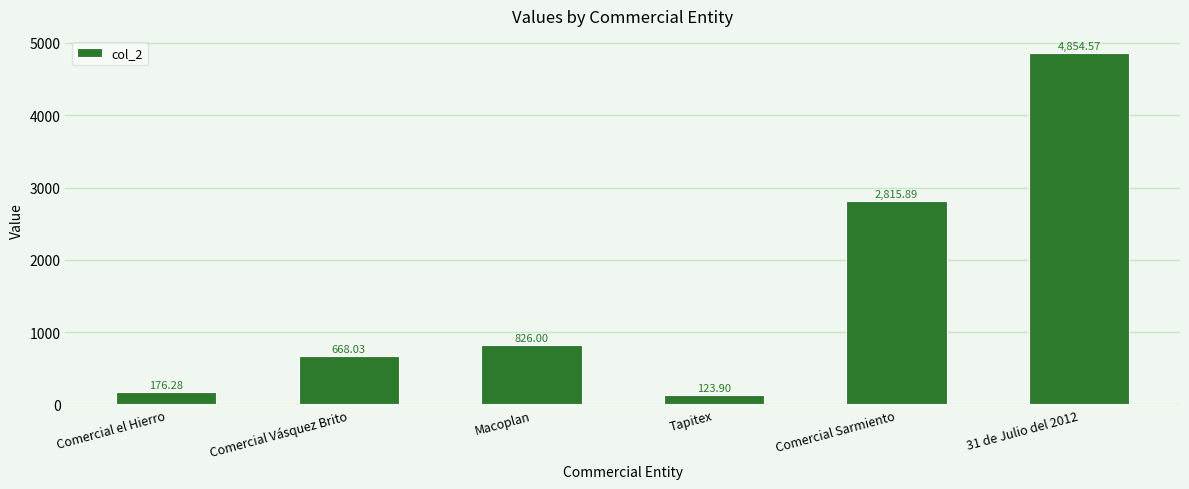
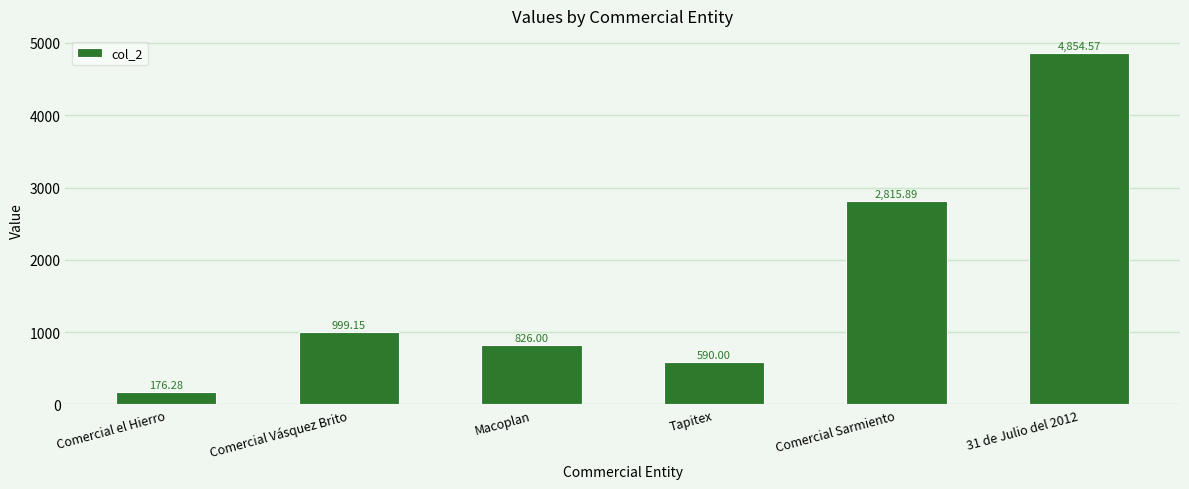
  {
    "Comercial el Hierro": "176.28",
-   "Comercial Vásquez Brito": "668.03",
+   "Comercial Vásquez Brito": "999.15",
    "Macoplan": "826.00",
-   "Tapitex": "123.90",
+   "Tapitex": "590.00",
    "Comercial Sarmiento": "2,815.89",
    "31 de Julio del 2012": "4,854.57"
  }
